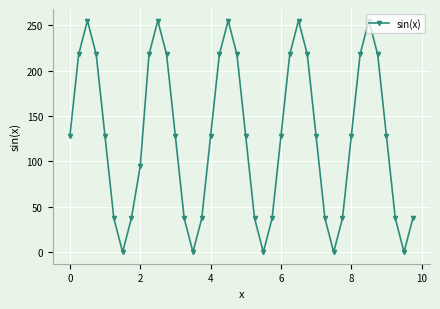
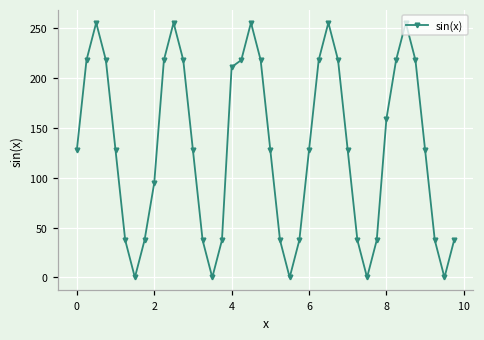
  {
    "0": 130,
    "2": 90,
-   "4": 130,
+   "4": 210,
    "6": 130,
-   "8": 130
+   "8": 160
  }
